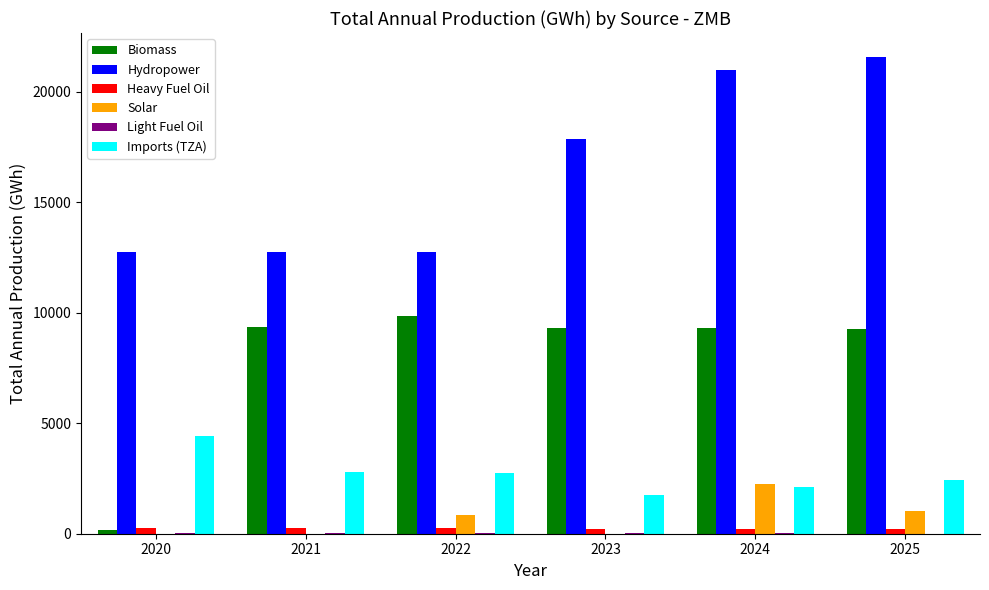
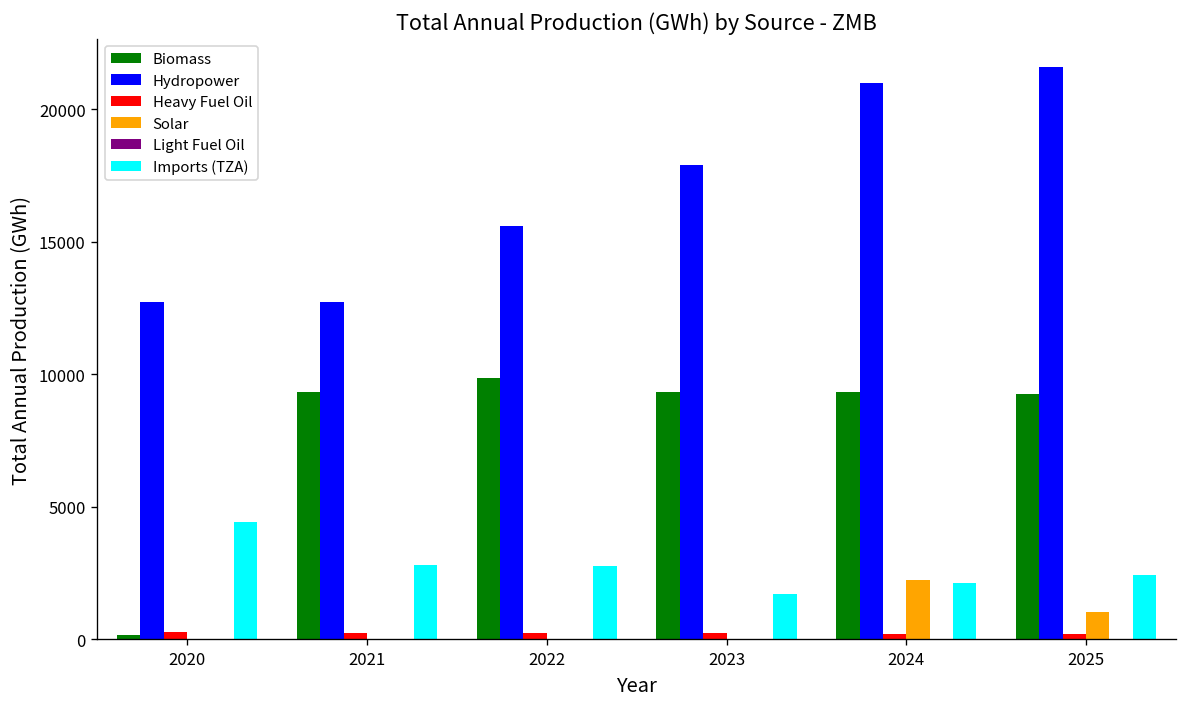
  {
    "Biomass": {
      "2020": 200,
      "2021": 9300,
      "2022": 9900,
      "2023": 9300,
      "2024": 9300,
      "2025": 9300
    },
    "Hydropower": {
      "2020": 12700,
      "2021": 12700,
-     "2022": 12700,
+     "2022": 15600,
      "2023": 17900,
      "2024": 21000,
      "2025": 21600
    },
    "Heavy Fuel Oil": {
      "2020": 300,
      "2021": 300,
      "2022": 200,
      "2023": 200,
      "2024": 200,
      "2025": 200
    },
    "Solar": {
-     "2022": 800,
+     "2022": 0,
      "2024": 2300,
      "2025": 1000
    },
    "Imports (TZA)": {
      "2020": 4400,
      "2021": 2800,
      "2022": 2800,
      "2023": 1700,
      "2024": 2100,
      "2025": 2400
    }
  }
